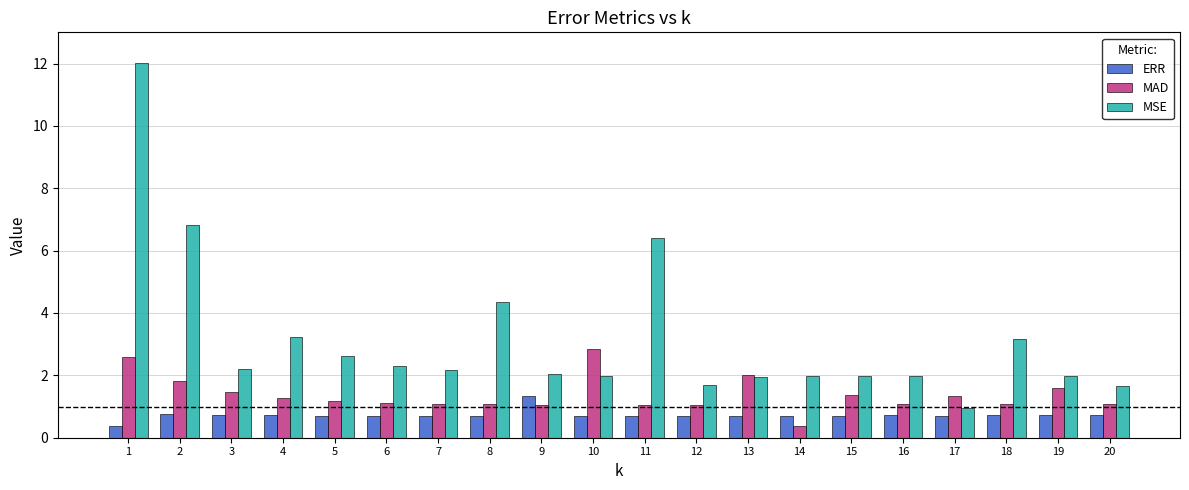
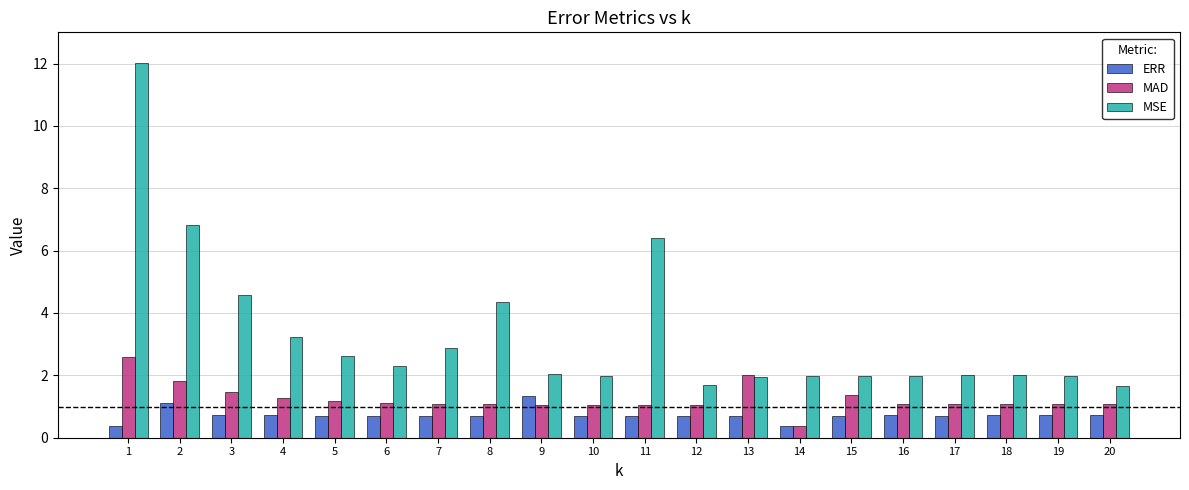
  {
    "ERR": {
      "1": 0.4,
-     "2": 0.8,
+     "2": 1.1,
      "3": 0.7,
      "4": 0.7,
      "5": 0.7,
      "6": 0.7,
      "7": 0.7,
      "8": 0.7,
      "9": 1.3,
      "10": 0.7,
      "11": 0.7,
      "12": 0.7,
      "13": 0.7,
-     "14": 0.7,
+     "14": 0.4,
      "15": 0.7,
      "16": 0.7,
      "17": 0.7,
      "18": 0.7,
      "19": 0.7,
      "20": 0.7
    },
    "MAD": {
      "1": 2.6,
      "2": 1.8,
      "3": 1.5,
      "4": 1.3,
      "5": 1.2,
      "6": 1.1,
      "7": 1.1,
      "8": 1.1,
      "9": 1.1,
-     "10": 2.9,
+     "10": 1.1,
      "11": 1.0,
      "12": 1.1,
      "13": 2.0,
      "14": 0.4,
      "15": 1.4,
      "16": 1.1,
-     "17": 1.3,
+     "17": 1.1,
      "18": 1.1,
-     "19": 1.6,
+     "19": 1.1,
      "20": 1.1
    },
    "MSE": {
      "1": 12.0,
      "2": 6.8,
-     "3": 2.2,
+     "3": 4.6,
      "4": 3.2,
      "5": 2.6,
      "6": 2.3,
-     "7": 2.2,
+     "7": 2.9,
      "8": 4.4,
      "9": 2.0,
      "10": 2.0,
      "11": 6.4,
      "12": 1.7,
      "13": 1.9,
      "14": 2.0,
      "15": 2.0,
      "16": 2.0,
-     "17": 1.0,
-     "18": 3.2,
+     "17": 2.0,
+     "18": 2.0,
      "19": 2.0,
      "20": 1.7
    }
  }
